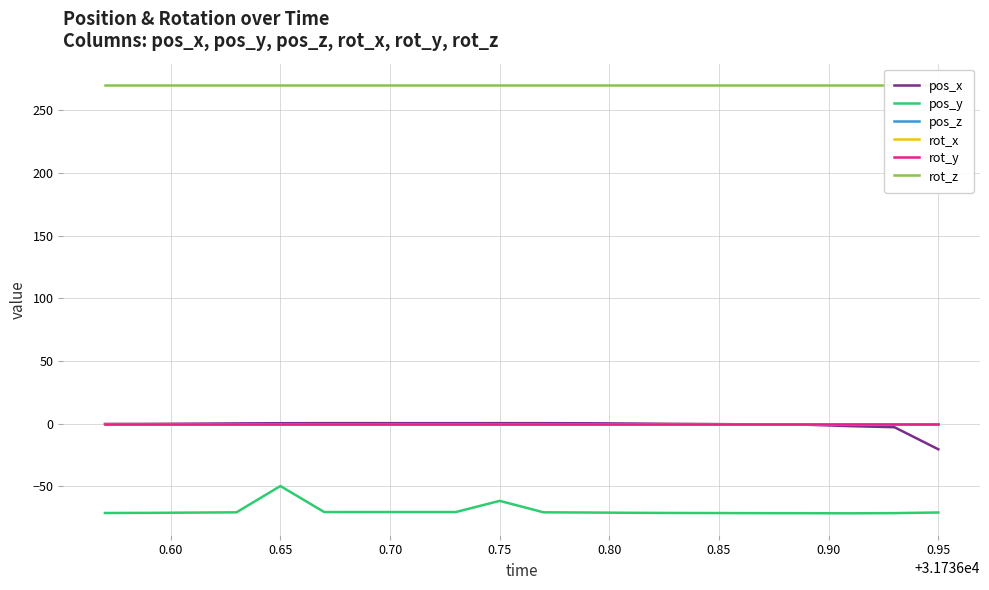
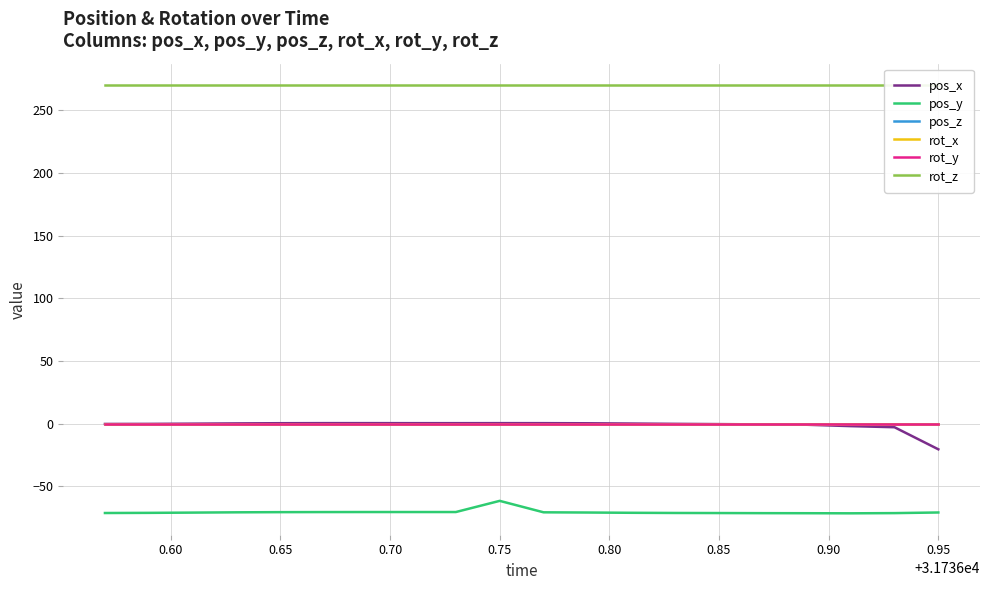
  {
    "pos_x": {
      "0.95": -20
    },
    "pos_y": {
-     "0.65": -50,
+     "0.65": -71,
      "0.75": -62,
      "0.85": -71,
      "0.95": -71
    },
    "rot_y": {
      "0.95": 0
    },
    "rot_z": {
      "0.65": 270,
      "0.75": 270,
      "0.85": 270
    }
  }
